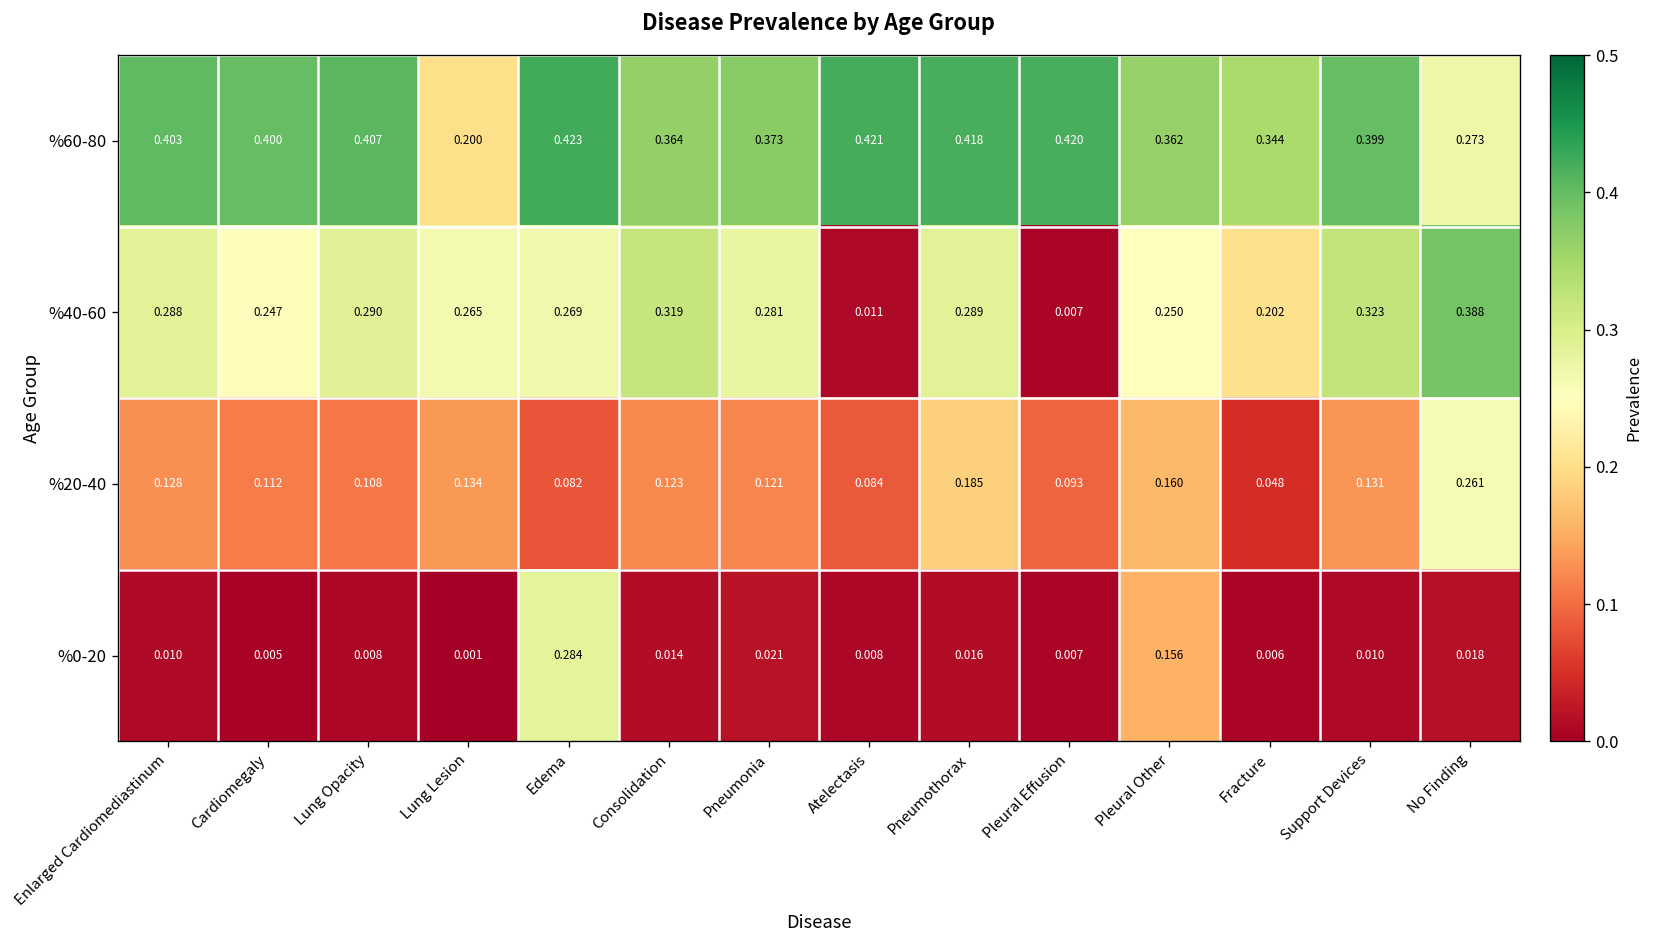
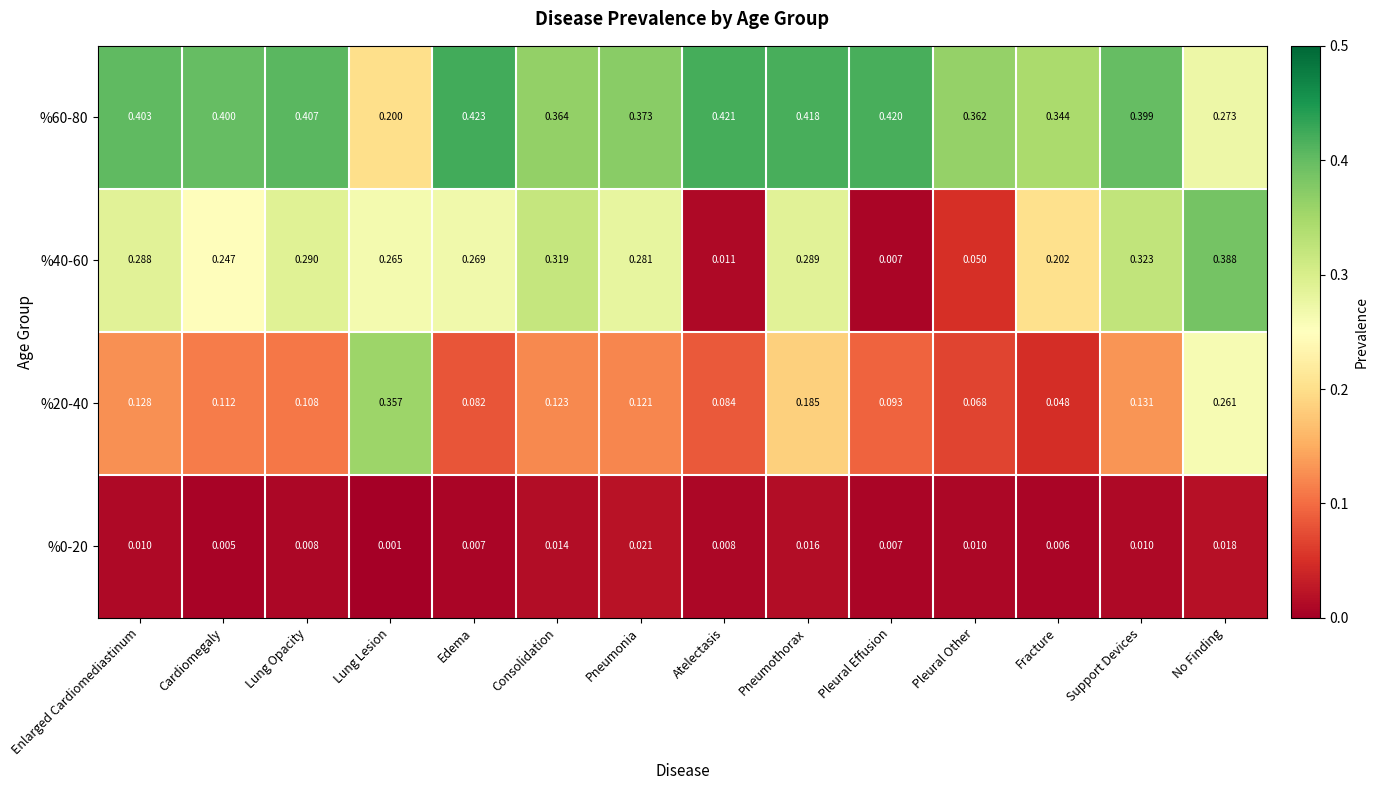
  {
    "%60-80": {
      "Enlarged Cardiomediastinum": 0.403,
      "Cardiomegaly": 0.400,
      "Lung Opacity": 0.407,
      "Lung Lesion": 0.200,
      "Edema": 0.423,
      "Consolidation": 0.364,
      "Pneumonia": 0.373,
      "Atelectasis": 0.421,
      "Pneumothorax": 0.418,
      "Pleural Effusion": 0.420,
      "Pleural Other": 0.362,
      "Fracture": 0.344,
      "Support Devices": 0.399,
      "No Finding": 0.273
    },
    "%40-60": {
      "Enlarged Cardiomediastinum": 0.288,
      "Cardiomegaly": 0.247,
      "Lung Opacity": 0.290,
      "Lung Lesion": 0.265,
      "Edema": 0.269,
      "Consolidation": 0.319,
      "Pneumonia": 0.281,
      "Atelectasis": 0.011,
      "Pneumothorax": 0.289,
      "Pleural Effusion": 0.007,
-     "Pleural Other": 0.250,
+     "Pleural Other": 0.050,
      "Fracture": 0.202,
      "Support Devices": 0.323,
      "No Finding": 0.388
    },
    "%20-40": {
      "Enlarged Cardiomediastinum": 0.128,
      "Cardiomegaly": 0.112,
      "Lung Opacity": 0.108,
-     "Lung Lesion": 0.134,
+     "Lung Lesion": 0.357,
      "Edema": 0.082,
      "Consolidation": 0.123,
      "Pneumonia": 0.121,
      "Atelectasis": 0.084,
      "Pneumothorax": 0.185,
      "Pleural Effusion": 0.093,
-     "Pleural Other": 0.160,
+     "Pleural Other": 0.068,
      "Fracture": 0.048,
      "Support Devices": 0.131,
      "No Finding": 0.261
    },
    "%0-20": {
      "Enlarged Cardiomediastinum": 0.010,
      "Cardiomegaly": 0.005,
      "Lung Opacity": 0.008,
      "Lung Lesion": 0.001,
-     "Edema": 0.284,
+     "Edema": 0.007,
      "Consolidation": 0.014,
      "Pneumonia": 0.021,
      "Atelectasis": 0.008,
      "Pneumothorax": 0.016,
      "Pleural Effusion": 0.007,
-     "Pleural Other": 0.156,
+     "Pleural Other": 0.010,
      "Fracture": 0.006,
      "Support Devices": 0.010,
      "No Finding": 0.018
    }
  }
